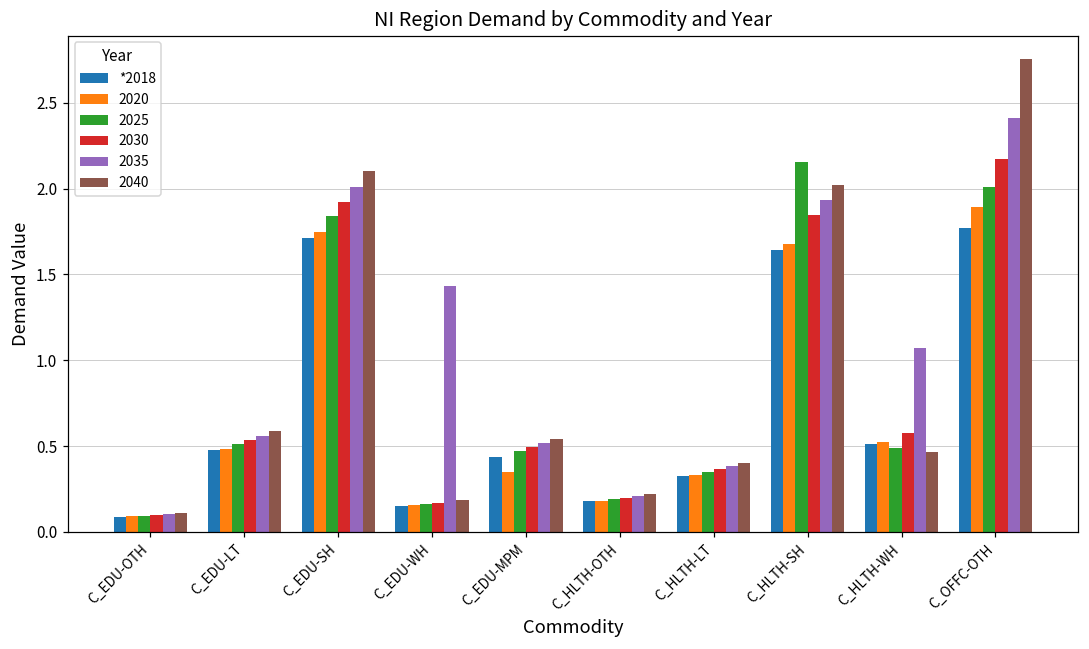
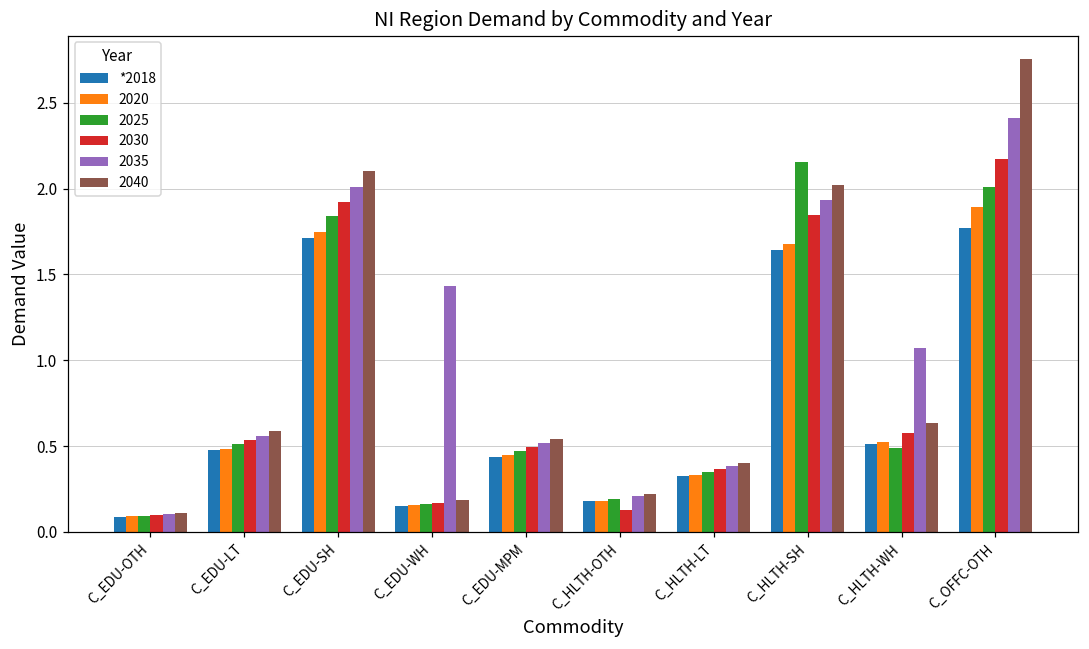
  {
    "*2018": {
      "C_EDU-OTH": 0.09,
      "C_EDU-LT": 0.48,
      "C_EDU-SH": 1.71,
      "C_EDU-WH": 0.15,
      "C_EDU-MPM": 0.44,
      "C_HLTH-OTH": 0.18,
      "C_HLTH-LT": 0.33,
      "C_HLTH-SH": 1.64,
      "C_HLTH-WH": 0.51,
      "C_OFFC-OTH": 1.77
    },
    "2020": {
      "C_EDU-OTH": 0.09,
      "C_EDU-LT": 0.49,
      "C_EDU-SH": 1.75,
      "C_EDU-WH": 0.15,
-     "C_EDU-MPM": 0.35,
+     "C_EDU-MPM": 0.45,
      "C_HLTH-OTH": 0.18,
      "C_HLTH-LT": 0.33,
      "C_HLTH-SH": 1.68,
      "C_HLTH-WH": 0.52,
      "C_OFFC-OTH": 1.89
    },
    "2025": {
      "C_EDU-OTH": 0.10,
      "C_EDU-LT": 0.51,
      "C_EDU-SH": 1.84,
      "C_EDU-WH": 0.16,
      "C_EDU-MPM": 0.47,
      "C_HLTH-OTH": 0.19,
      "C_HLTH-LT": 0.35,
      "C_HLTH-SH": 2.16,
      "C_HLTH-WH": 0.49,
      "C_OFFC-OTH": 2.01
    },
    "2030": {
      "C_EDU-OTH": 0.10,
      "C_EDU-LT": 0.53,
      "C_EDU-SH": 1.92,
      "C_EDU-WH": 0.17,
      "C_EDU-MPM": 0.49,
-     "C_HLTH-OTH": 0.20,
+     "C_HLTH-OTH": 0.13,
      "C_HLTH-LT": 0.37,
      "C_HLTH-SH": 1.85,
      "C_HLTH-WH": 0.58,
      "C_OFFC-OTH": 2.17
    },
    "2035": {
      "C_EDU-OTH": 0.10,
      "C_EDU-LT": 0.56,
      "C_EDU-SH": 2.01,
      "C_EDU-WH": 1.43,
      "C_EDU-MPM": 0.52,
      "C_HLTH-OTH": 0.21,
      "C_HLTH-LT": 0.38,
      "C_HLTH-SH": 1.93,
      "C_HLTH-WH": 1.07,
      "C_OFFC-OTH": 2.41
    },
    "2040": {
      "C_EDU-OTH": 0.11,
      "C_EDU-LT": 0.59,
      "C_EDU-SH": 2.10,
      "C_EDU-WH": 0.19,
      "C_EDU-MPM": 0.54,
      "C_HLTH-OTH": 0.22,
      "C_HLTH-LT": 0.40,
      "C_HLTH-SH": 2.02,
-     "C_HLTH-WH": 0.46,
+     "C_HLTH-WH": 0.63,
      "C_OFFC-OTH": 2.75
    }
  }
